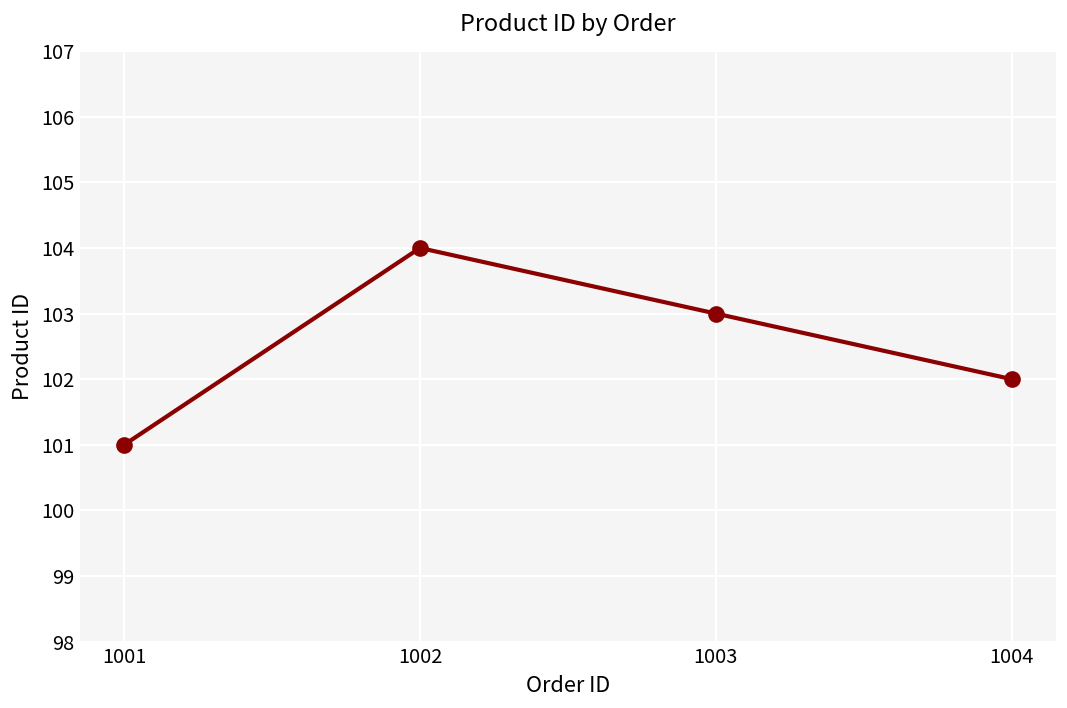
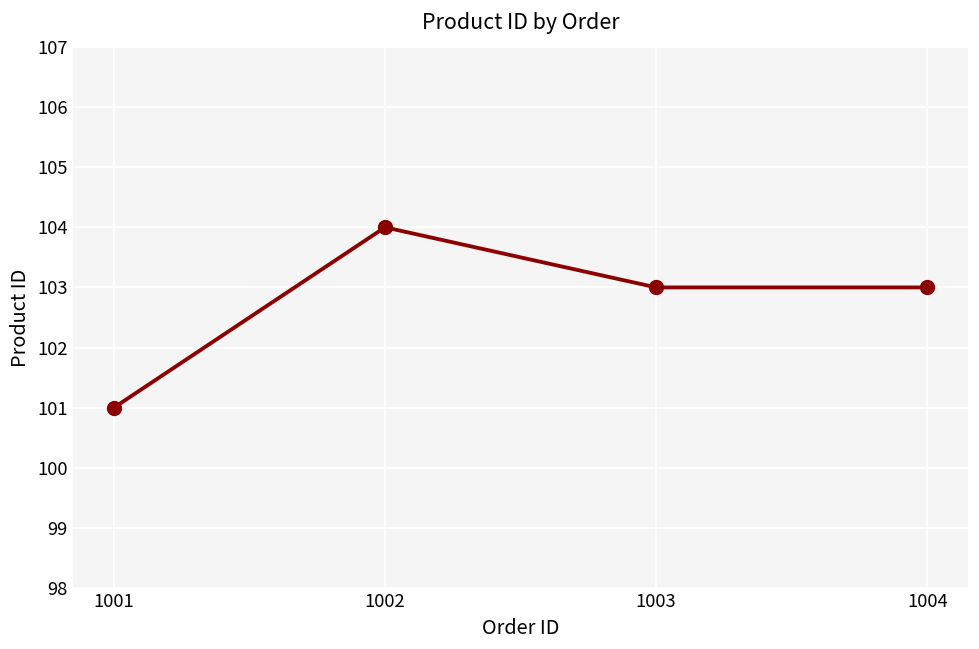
  {
    "1001": 101,
    "1002": 104,
    "1003": 103,
-   "1004": 102
+   "1004": 103
  }
